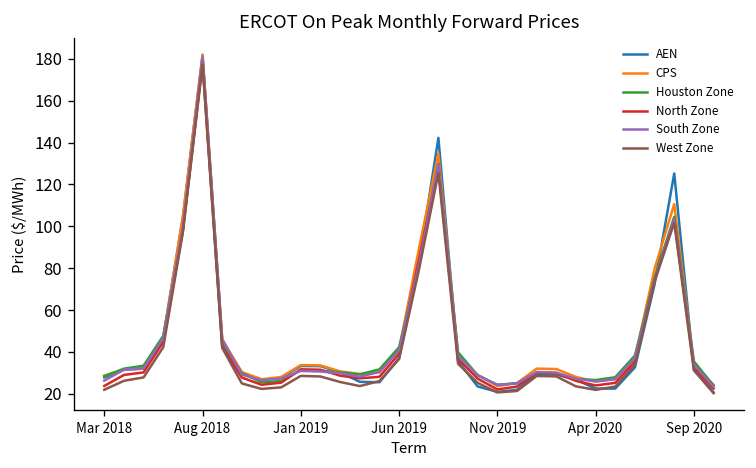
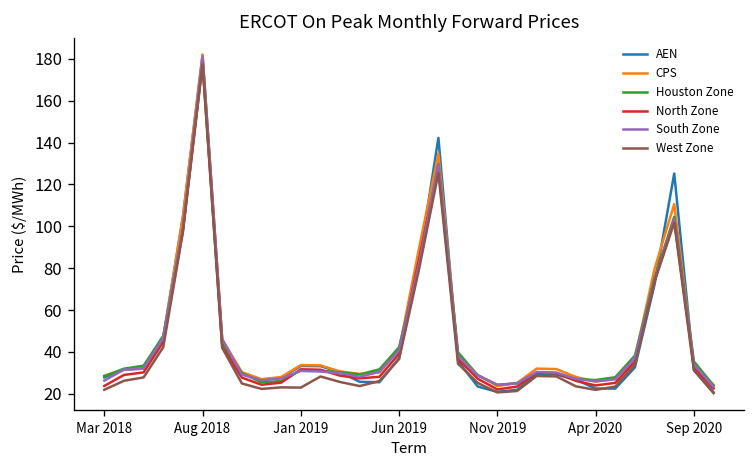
  {
    "North Zone": {
      "Mar 2018": 24,
      "Jun 2019": 39,
      "Apr 2020": 24
    },
    "South Zone": {
      "Mar 2018": 26
    },
    "West Zone": {
      "Mar 2018": 22,
-     "Jan 2019": 29
+     "Jan 2019": 23
    }
  }
